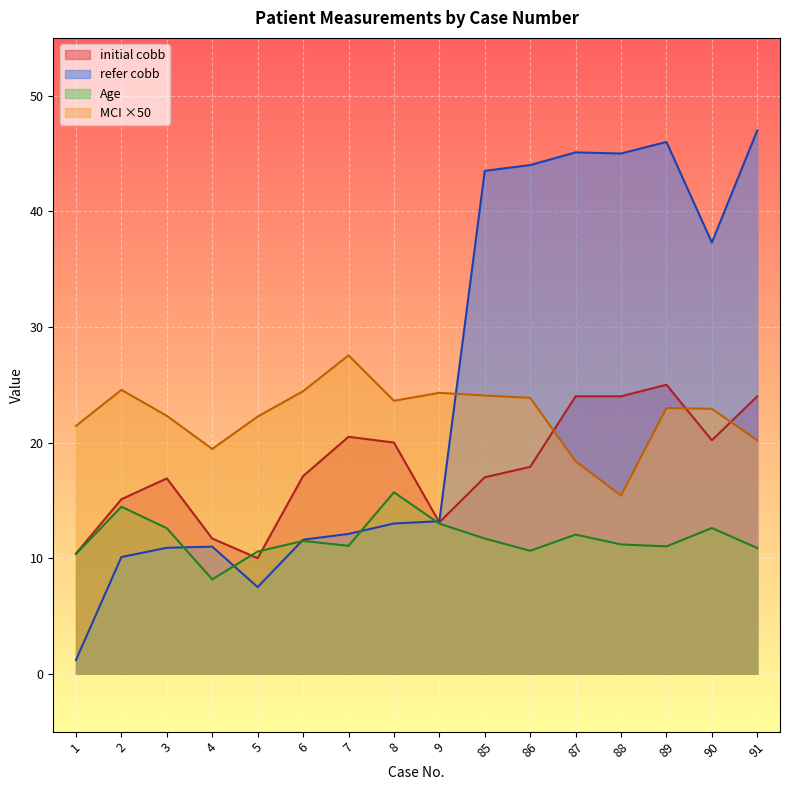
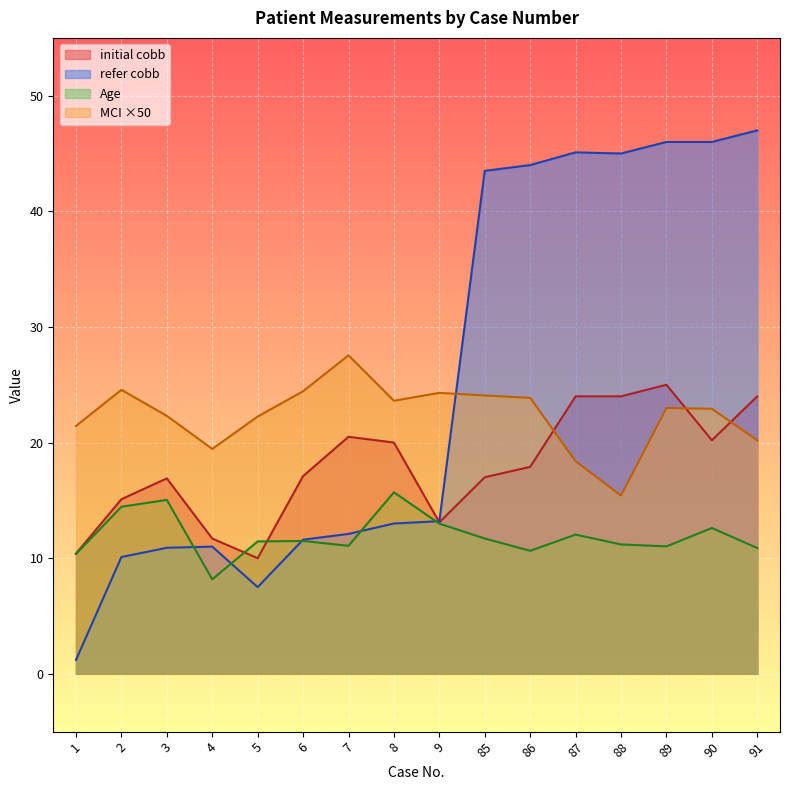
  {
    "refer cobb": {
      "1": 1.2,
      "2": 10.1,
      "3": 10.9,
      "4": 11.0,
      "5": 7.5,
      "7": 12.1,
      "8": 13.0,
      "85": 43.5,
      "86": 44.0,
      "87": 45.1,
      "88": 45.0,
      "89": 46.0,
-     "90": 37.3,
+     "90": 46.0,
      "91": 47.0
    },
    "Age": {
      "2": 14.5,
-     "3": 12.6,
+     "3": 15.0,
      "4": 8.2,
-     "5": 10.6,
+     "5": 11.5,
      "7": 11.1,
      "8": 15.7,
      "85": 11.7,
      "86": 10.6,
      "87": 12.0,
      "88": 11.2,
      "89": 11.0,
      "90": 12.6,
      "91": 10.9
    }
  }
